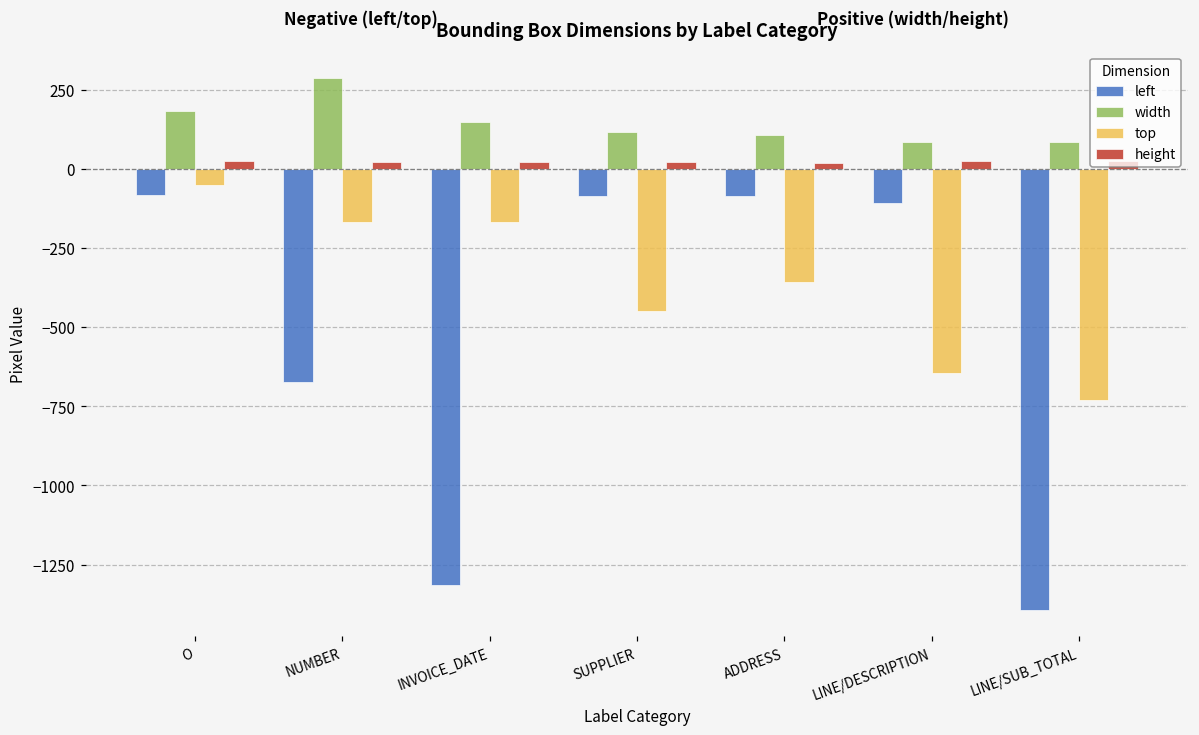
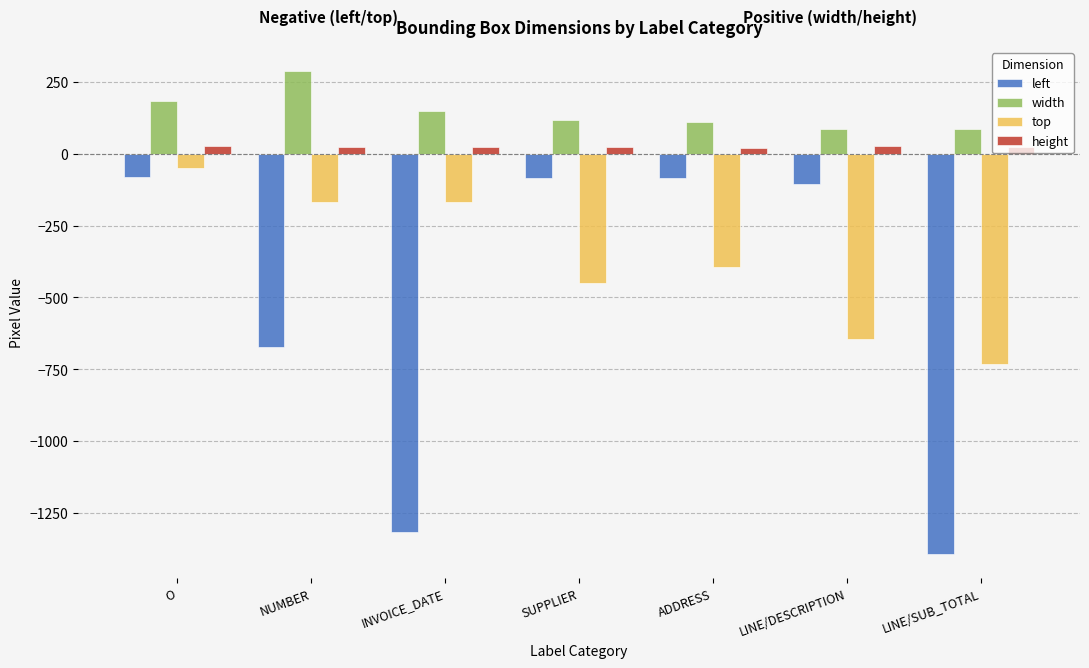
  {
    "left": {
      "O": -80,
      "NUMBER": -670,
      "INVOICE_DATE": -1320,
      "SUPPLIER": -90,
      "ADDRESS": -90,
      "LINE/DESCRIPTION": -110,
      "LINE/SUB_TOTAL": -1390
    },
    "width": {
      "O": 180,
      "NUMBER": 290,
      "INVOICE_DATE": 150,
      "SUPPLIER": 120,
      "ADDRESS": 110,
      "LINE/DESCRIPTION": 90,
      "LINE/SUB_TOTAL": 90
    },
    "top": {
      "O": -50,
      "NUMBER": -170,
      "INVOICE_DATE": -170,
      "SUPPLIER": -450,
-     "ADDRESS": -360,
+     "ADDRESS": -400,
      "LINE/DESCRIPTION": -640,
      "LINE/SUB_TOTAL": -730
    },
    "height": {
      "O": 30,
      "NUMBER": 20,
      "INVOICE_DATE": 20,
      "SUPPLIER": 20,
      "ADDRESS": 20,
      "LINE/DESCRIPTION": 30
    }
  }
